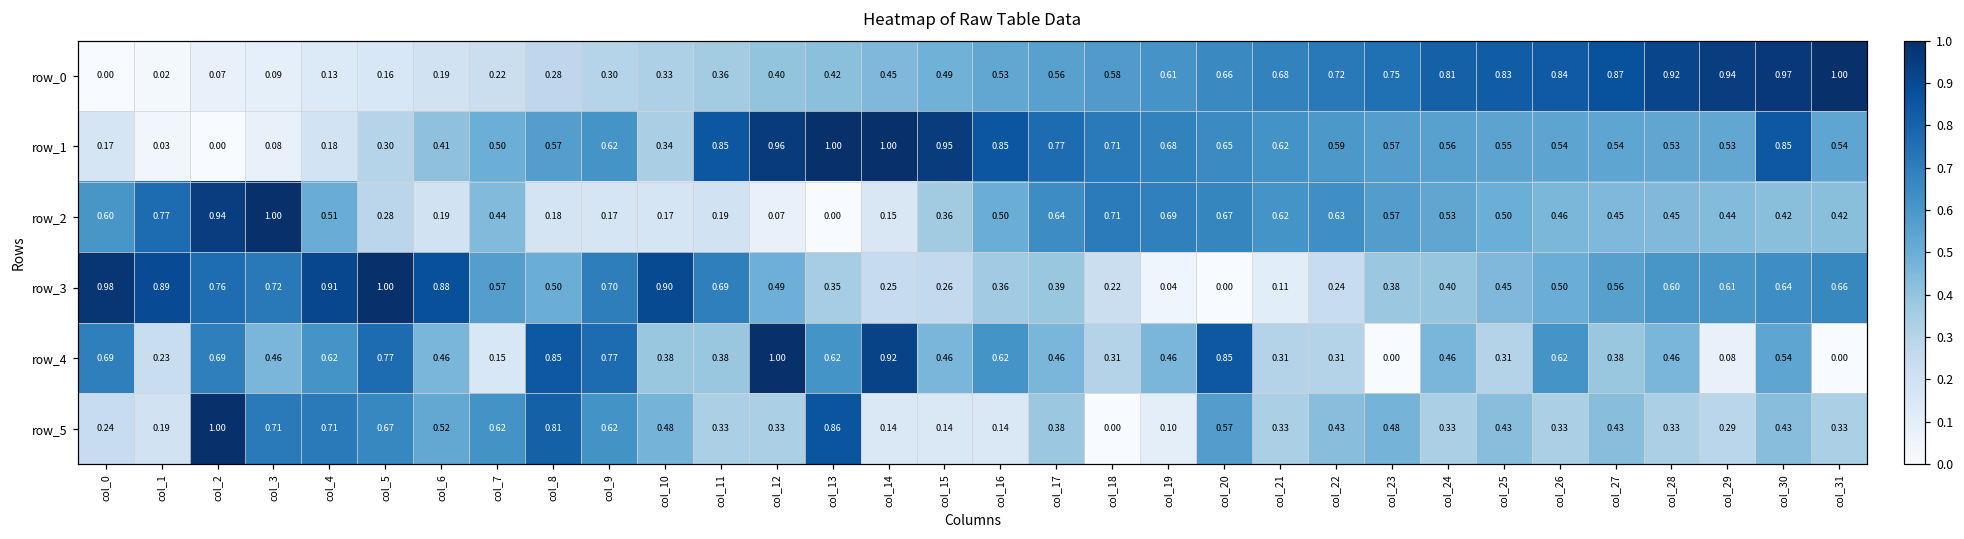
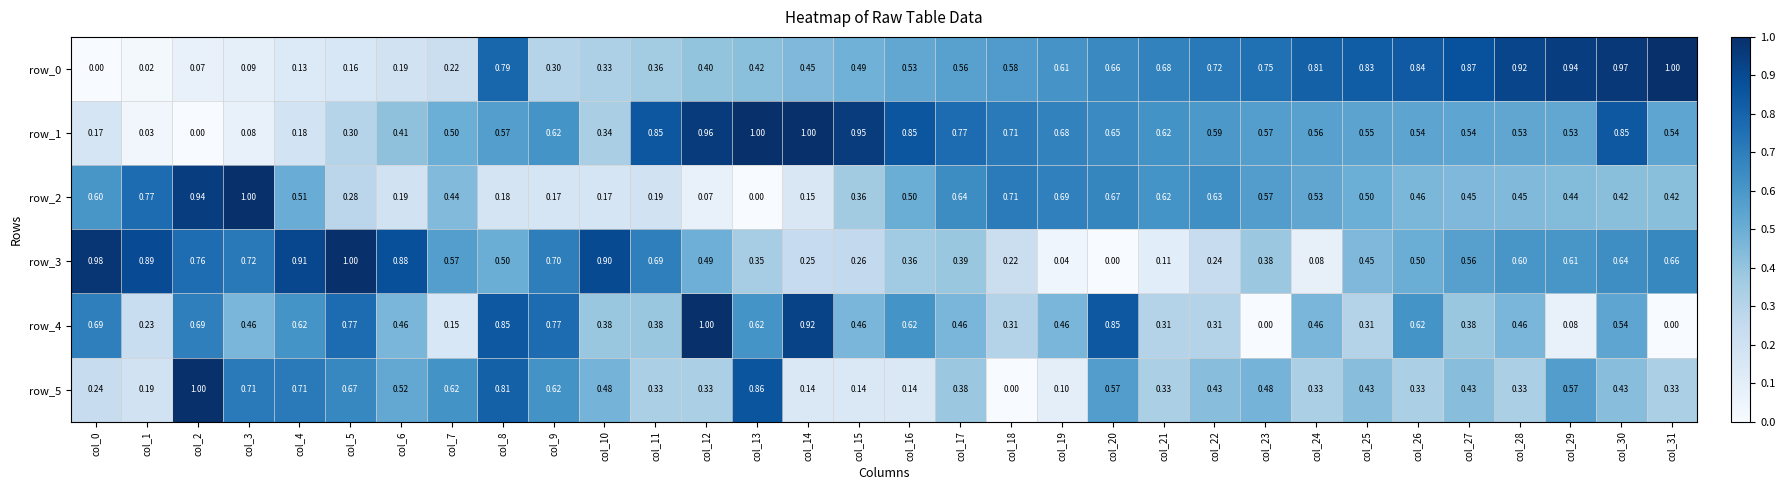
  {
    "row_0": {
      "col_0": 0.00,
      "col_1": 0.02,
      "col_2": 0.07,
      "col_3": 0.09,
      "col_4": 0.13,
      "col_5": 0.16,
      "col_6": 0.19,
      "col_7": 0.22,
-     "col_8": 0.28,
+     "col_8": 0.79,
      "col_9": 0.30,
      "col_10": 0.33,
      "col_11": 0.36,
      "col_12": 0.40,
      "col_13": 0.42,
      "col_14": 0.45,
      "col_15": 0.49,
      "col_16": 0.53,
      "col_17": 0.56,
      "col_18": 0.58,
      "col_19": 0.61,
      "col_20": 0.66,
      "col_21": 0.68,
      "col_22": 0.72,
      "col_23": 0.75,
      "col_24": 0.81,
      "col_25": 0.83,
      "col_26": 0.84,
      "col_27": 0.87,
      "col_28": 0.92,
      "col_29": 0.94,
      "col_30": 0.97,
      "col_31": 1.00
    },
    "row_1": {
      "col_0": 0.17,
      "col_1": 0.03,
      "col_2": 0.00,
      "col_3": 0.08,
      "col_4": 0.18,
      "col_5": 0.30,
      "col_6": 0.41,
      "col_7": 0.50,
      "col_8": 0.57,
      "col_9": 0.62,
      "col_10": 0.34,
      "col_11": 0.85,
      "col_12": 0.96,
      "col_13": 1.00,
      "col_14": 1.00,
      "col_15": 0.95,
      "col_16": 0.85,
      "col_17": 0.77,
      "col_18": 0.71,
      "col_19": 0.68,
      "col_20": 0.65,
      "col_21": 0.62,
      "col_22": 0.59,
      "col_23": 0.57,
      "col_24": 0.56,
      "col_25": 0.55,
      "col_26": 0.54,
      "col_27": 0.54,
      "col_28": 0.53,
      "col_29": 0.53,
      "col_30": 0.85,
      "col_31": 0.54
    },
    "row_2": {
      "col_0": 0.60,
      "col_1": 0.77,
      "col_2": 0.94,
      "col_3": 1.00,
      "col_4": 0.51,
      "col_5": 0.28,
      "col_6": 0.19,
      "col_7": 0.44,
      "col_8": 0.18,
      "col_9": 0.17,
      "col_10": 0.17,
      "col_11": 0.19,
      "col_12": 0.07,
      "col_13": 0.00,
      "col_14": 0.15,
      "col_15": 0.36,
      "col_16": 0.50,
      "col_17": 0.64,
      "col_18": 0.71,
      "col_19": 0.69,
      "col_20": 0.67,
      "col_21": 0.62,
      "col_22": 0.63,
      "col_23": 0.57,
      "col_24": 0.53,
      "col_25": 0.50,
      "col_26": 0.46,
      "col_27": 0.45,
      "col_28": 0.45,
      "col_29": 0.44,
      "col_30": 0.42,
      "col_31": 0.42
    },
    "row_3": {
      "col_0": 0.98,
      "col_1": 0.89,
      "col_2": 0.76,
      "col_3": 0.72,
      "col_4": 0.91,
      "col_5": 1.00,
      "col_6": 0.88,
      "col_7": 0.57,
      "col_8": 0.50,
      "col_9": 0.70,
      "col_10": 0.90,
      "col_11": 0.69,
      "col_12": 0.49,
      "col_13": 0.35,
      "col_14": 0.25,
      "col_15": 0.26,
      "col_16": 0.36,
      "col_17": 0.39,
      "col_18": 0.22,
      "col_19": 0.04,
      "col_20": 0.00,
      "col_21": 0.11,
      "col_22": 0.24,
      "col_23": 0.38,
-     "col_24": 0.40,
+     "col_24": 0.08,
      "col_25": 0.45,
      "col_26": 0.50,
      "col_27": 0.56,
      "col_28": 0.60,
      "col_29": 0.61,
      "col_30": 0.64,
      "col_31": 0.66
    },
    "row_4": {
      "col_0": 0.69,
      "col_1": 0.23,
      "col_2": 0.69,
      "col_3": 0.46,
      "col_4": 0.62,
      "col_5": 0.77,
      "col_6": 0.46,
      "col_7": 0.15,
      "col_8": 0.85,
      "col_9": 0.77,
      "col_10": 0.38,
      "col_11": 0.38,
      "col_12": 1.00,
      "col_13": 0.62,
      "col_14": 0.92,
      "col_15": 0.46,
      "col_16": 0.62,
      "col_17": 0.46,
      "col_18": 0.31,
      "col_19": 0.46,
      "col_20": 0.85,
      "col_21": 0.31,
      "col_22": 0.31,
      "col_23": 0.00,
      "col_24": 0.46,
      "col_25": 0.31,
      "col_26": 0.62,
      "col_27": 0.38,
      "col_28": 0.46,
      "col_29": 0.08,
      "col_30": 0.54,
      "col_31": 0.00
    },
    "row_5": {
      "col_0": 0.24,
      "col_1": 0.19,
      "col_2": 1.00,
      "col_3": 0.71,
      "col_4": 0.71,
      "col_5": 0.67,
      "col_6": 0.52,
      "col_7": 0.62,
      "col_8": 0.81,
      "col_9": 0.62,
      "col_10": 0.48,
      "col_11": 0.33,
      "col_12": 0.33,
      "col_13": 0.86,
      "col_14": 0.14,
      "col_15": 0.14,
      "col_16": 0.14,
      "col_17": 0.38,
      "col_18": 0.00,
      "col_19": 0.10,
      "col_20": 0.57,
      "col_21": 0.33,
      "col_22": 0.43,
      "col_23": 0.48,
      "col_24": 0.33,
      "col_25": 0.43,
      "col_26": 0.33,
      "col_27": 0.43,
      "col_28": 0.33,
-     "col_29": 0.29,
+     "col_29": 0.57,
      "col_30": 0.43,
      "col_31": 0.33
    }
  }
